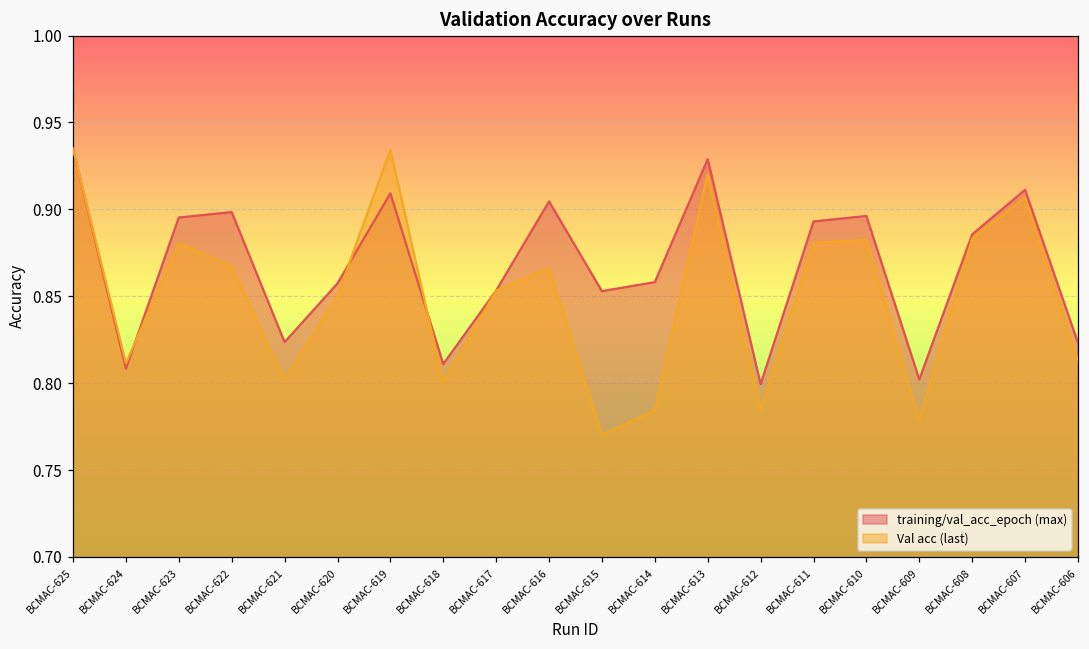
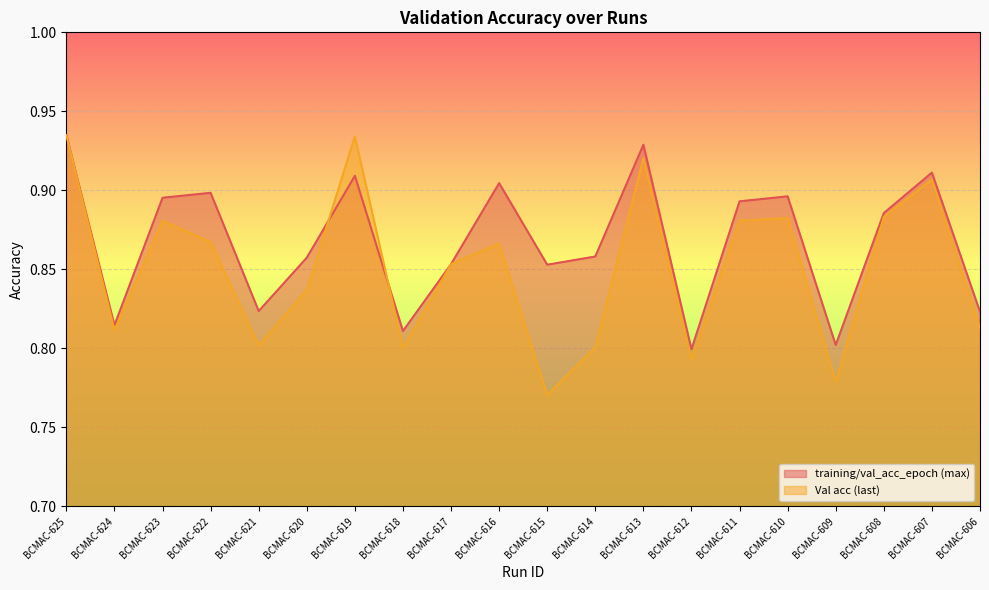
  {
    "training/val_acc_epoch (max)": {
-     "BCMAC-624": 0.808,
+     "BCMAC-624": 0.815,
      "BCMAC-623": 0.895,
      "BCMAC-622": 0.898,
      "BCMAC-621": 0.824,
      "BCMAC-620": 0.857,
      "BCMAC-619": 0.909,
      "BCMAC-618": 0.811,
      "BCMAC-616": 0.905,
      "BCMAC-615": 0.853,
      "BCMAC-614": 0.858,
      "BCMAC-613": 0.929,
      "BCMAC-612": 0.799,
      "BCMAC-611": 0.893,
      "BCMAC-610": 0.896,
      "BCMAC-609": 0.802,
      "BCMAC-608": 0.886,
      "BCMAC-607": 0.911,
      "BCMAC-606": 0.823
    },
    "Val acc (last)": {
      "BCMAC-624": 0.812,
      "BCMAC-623": 0.881,
      "BCMAC-622": 0.867,
      "BCMAC-621": 0.802,
-     "BCMAC-620": 0.850,
+     "BCMAC-620": 0.837,
      "BCMAC-619": 0.934,
      "BCMAC-618": 0.800,
      "BCMAC-616": 0.866,
      "BCMAC-615": 0.770,
-     "BCMAC-614": 0.785,
+     "BCMAC-614": 0.801,
      "BCMAC-613": 0.920,
-     "BCMAC-612": 0.784,
+     "BCMAC-612": 0.793,
      "BCMAC-611": 0.881,
      "BCMAC-610": 0.882,
      "BCMAC-609": 0.779,
      "BCMAC-608": 0.883,
      "BCMAC-607": 0.907,
      "BCMAC-606": 0.813
    }
  }
